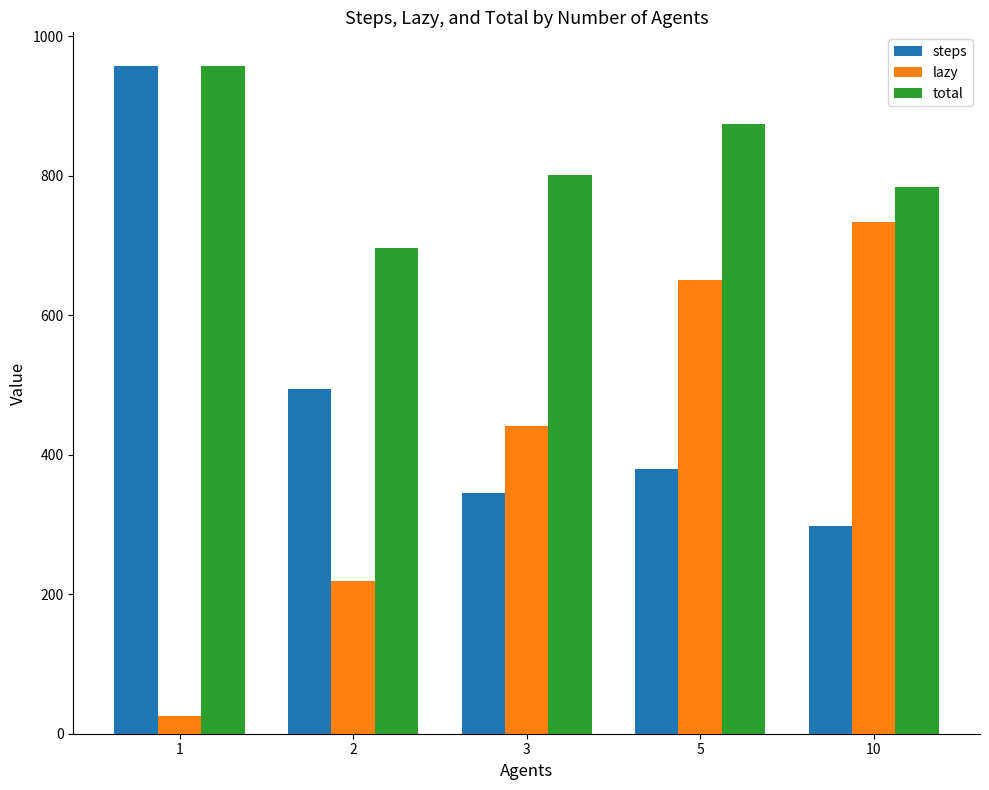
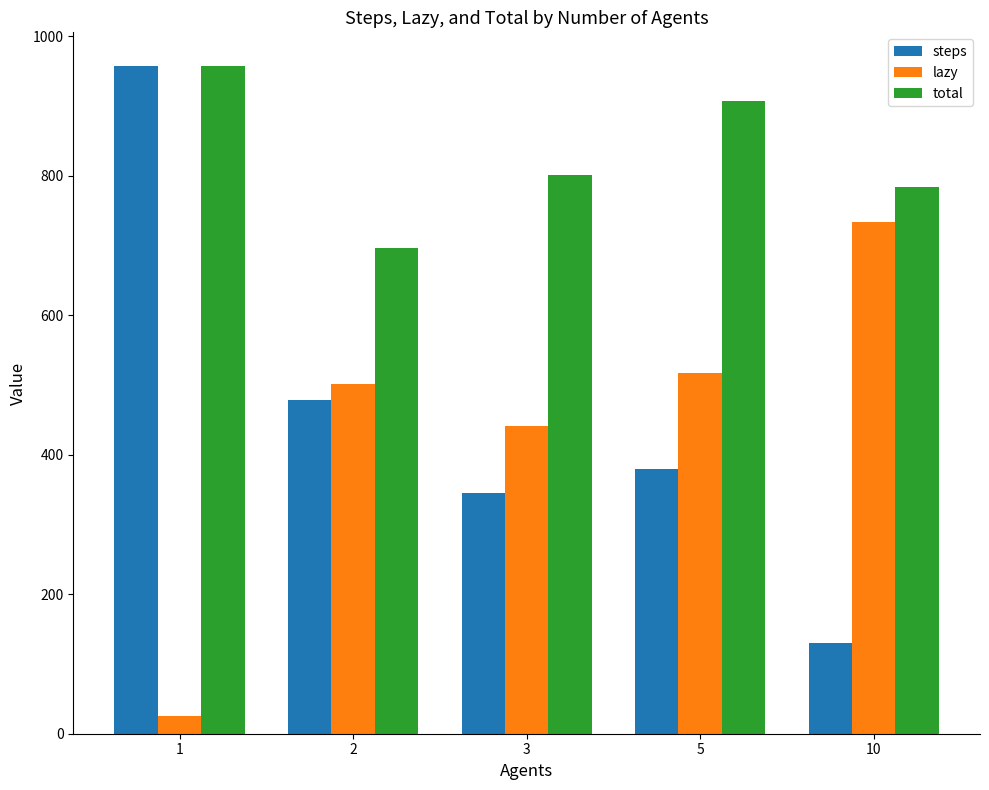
  {
    "steps": {
      "1": 960,
-     "2": 500,
+     "2": 480,
      "3": 350,
      "5": 380,
-     "10": 300
+     "10": 130
    },
    "lazy": {
      "1": 30,
-     "2": 220,
+     "2": 500,
      "3": 440,
-     "5": 650,
+     "5": 520,
      "10": 730
    },
    "total": {
      "1": 960,
      "2": 700,
      "3": 800,
-     "5": 870,
+     "5": 910,
      "10": 780
    }
  }
